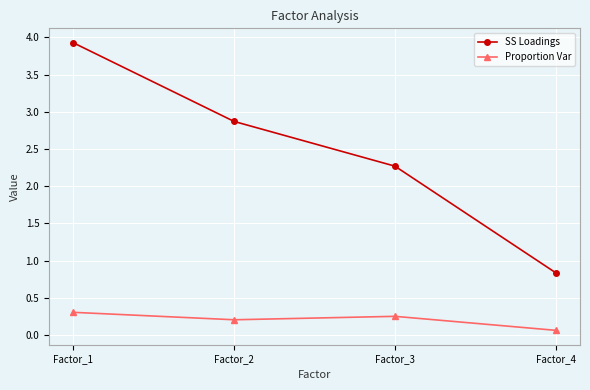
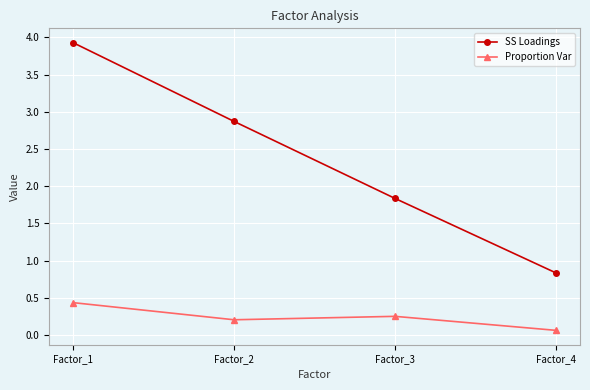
  {
    "SS Loadings": {
      "Factor_1": 3.9,
      "Factor_2": 2.9,
-     "Factor_3": 2.3,
+     "Factor_3": 1.8,
      "Factor_4": 0.8
    },
    "Proportion Var": {
-     "Factor_1": 0.3,
+     "Factor_1": 0.4,
      "Factor_2": 0.2,
      "Factor_3": 0.3,
      "Factor_4": 0.1
    }
  }
